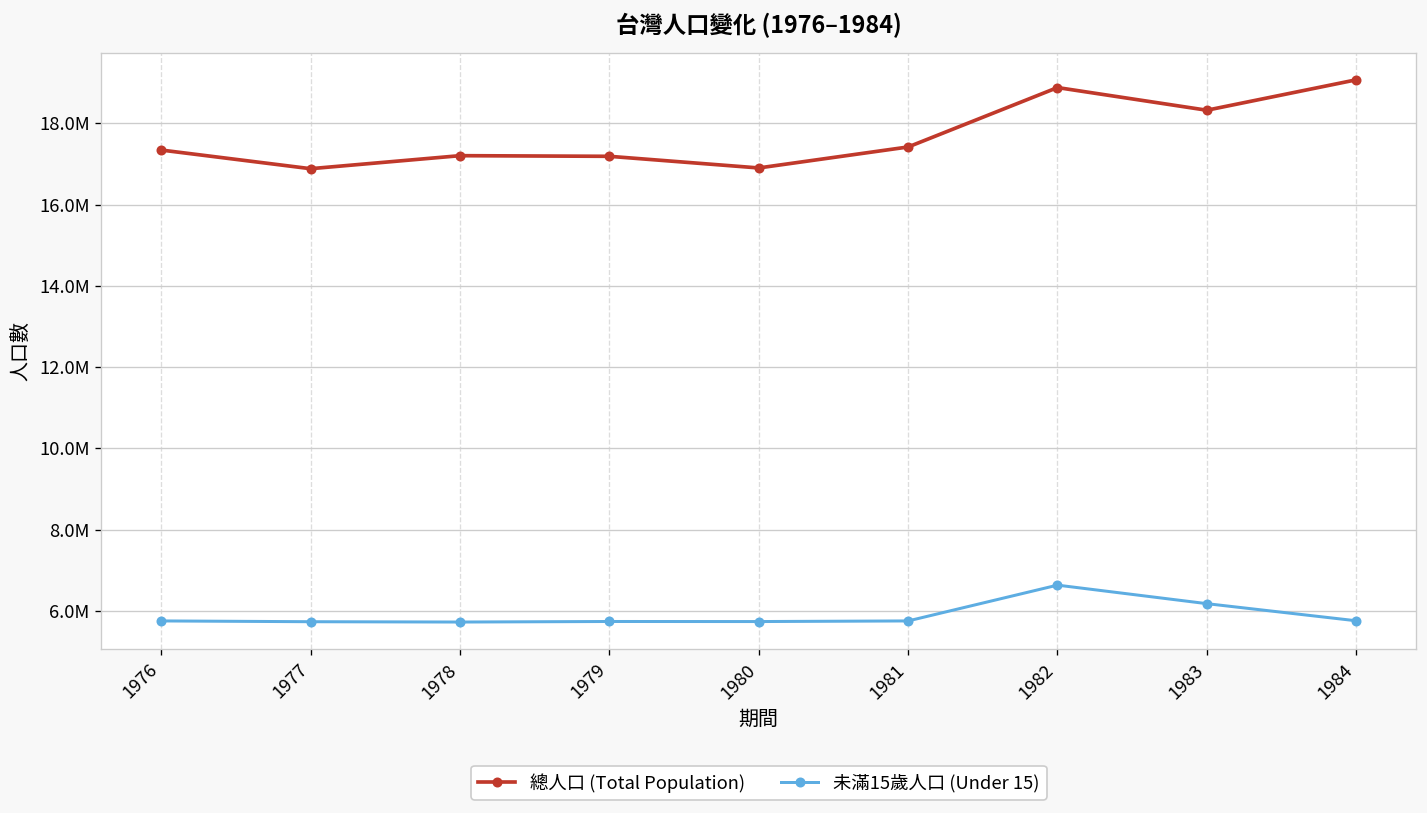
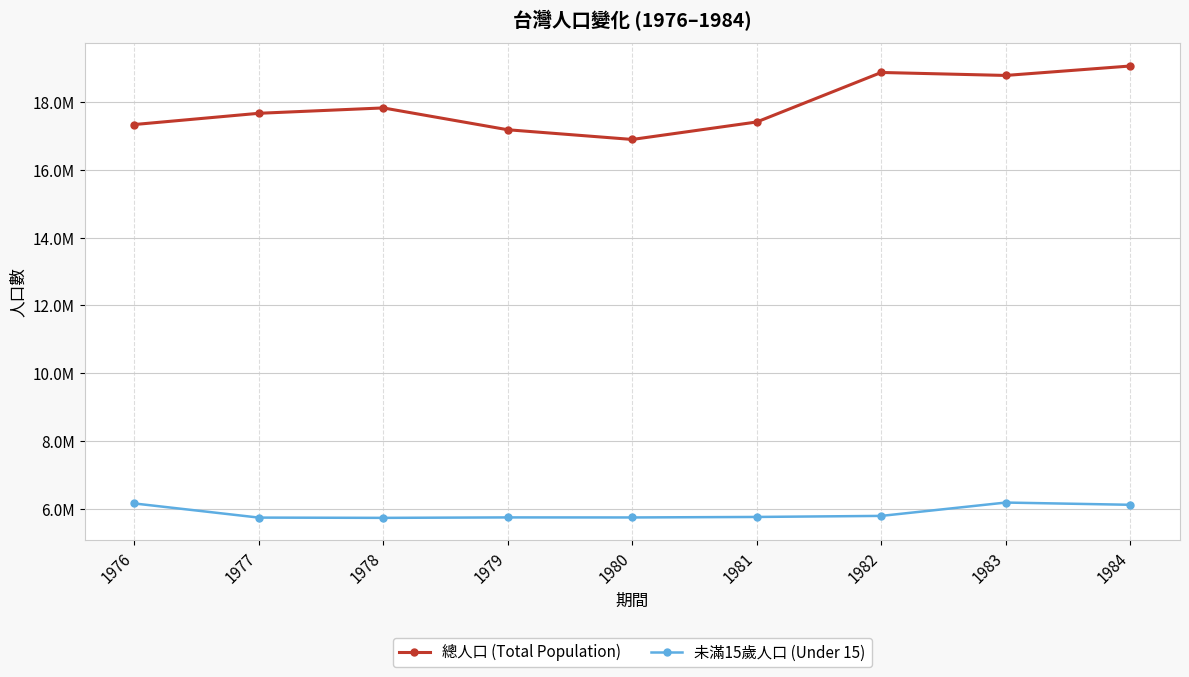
  {
    "總人口 (Total Population)": {
      "1976": 17300000,
-     "1977": 16900000,
-     "1978": 17200000,
+     "1977": 17700000,
+     "1978": 17800000,
      "1979": 17200000,
      "1980": 16900000,
      "1981": 17400000,
      "1982": 18900000,
-     "1983": 18300000,
+     "1983": 18800000,
      "1984": 19100000
    },
    "未滿15歲人口 (Under 15)": {
-     "1976": 5800000,
+     "1976": 6200000,
      "1977": 5700000,
      "1978": 5700000,
      "1979": 5700000,
      "1980": 5700000,
      "1981": 5800000,
-     "1982": 6600000,
+     "1982": 5800000,
      "1983": 6200000,
-     "1984": 5800000
+     "1984": 6100000
    }
  }
